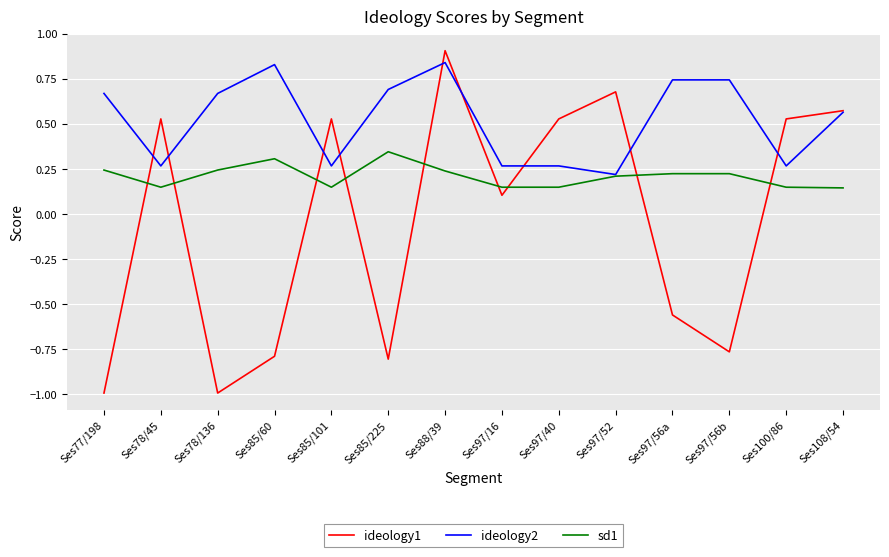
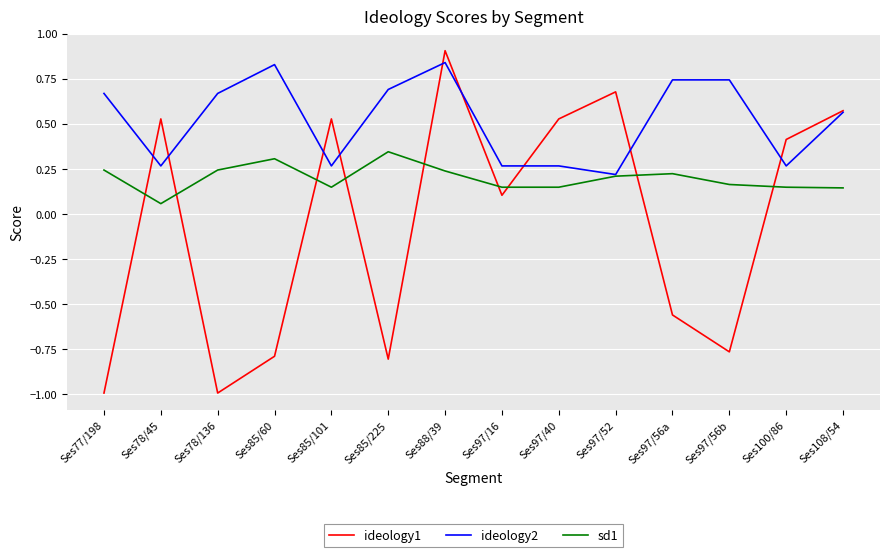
  {
    "ideology1": {
      "Ses77/198": -0.99,
      "Ses78/45": 0.53,
      "Ses78/136": -0.99,
      "Ses85/60": -0.79,
      "Ses85/101": 0.53,
      "Ses85/225": -0.80,
      "Ses88/39": 0.91,
      "Ses97/16": 0.10,
      "Ses97/40": 0.53,
      "Ses97/52": 0.68,
      "Ses97/56a": -0.56,
      "Ses97/56b": -0.76,
-     "Ses100/86": 0.53
+     "Ses100/86": 0.41
    },
    "ideology2": {
      "Ses77/198": 0.67,
      "Ses78/45": 0.27,
      "Ses78/136": 0.67,
      "Ses85/60": 0.83,
      "Ses85/101": 0.27,
      "Ses85/225": 0.69,
      "Ses88/39": 0.84,
      "Ses97/16": 0.27,
      "Ses97/40": 0.27,
      "Ses97/56a": 0.74,
      "Ses97/56b": 0.74,
      "Ses100/86": 0.27
    },
    "sd1": {
      "Ses77/198": 0.24,
-     "Ses78/45": 0.15,
+     "Ses78/45": 0.06,
      "Ses78/136": 0.24,
      "Ses85/60": 0.31,
      "Ses85/101": 0.15,
      "Ses85/225": 0.35,
      "Ses88/39": 0.24,
      "Ses97/16": 0.15,
      "Ses97/40": 0.15,
      "Ses97/56a": 0.22,
-     "Ses97/56b": 0.22,
+     "Ses97/56b": 0.16,
      "Ses100/86": 0.15,
      "Ses108/54": 0.15
    }
  }
